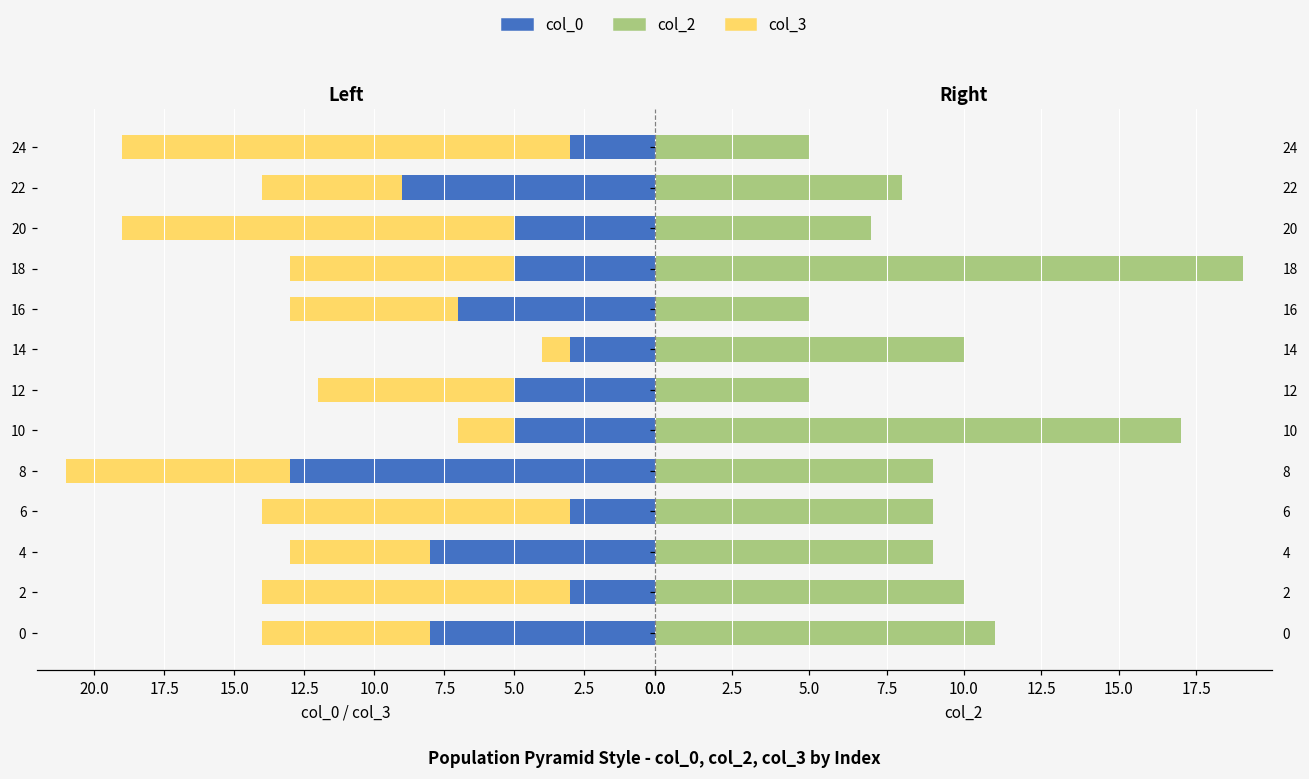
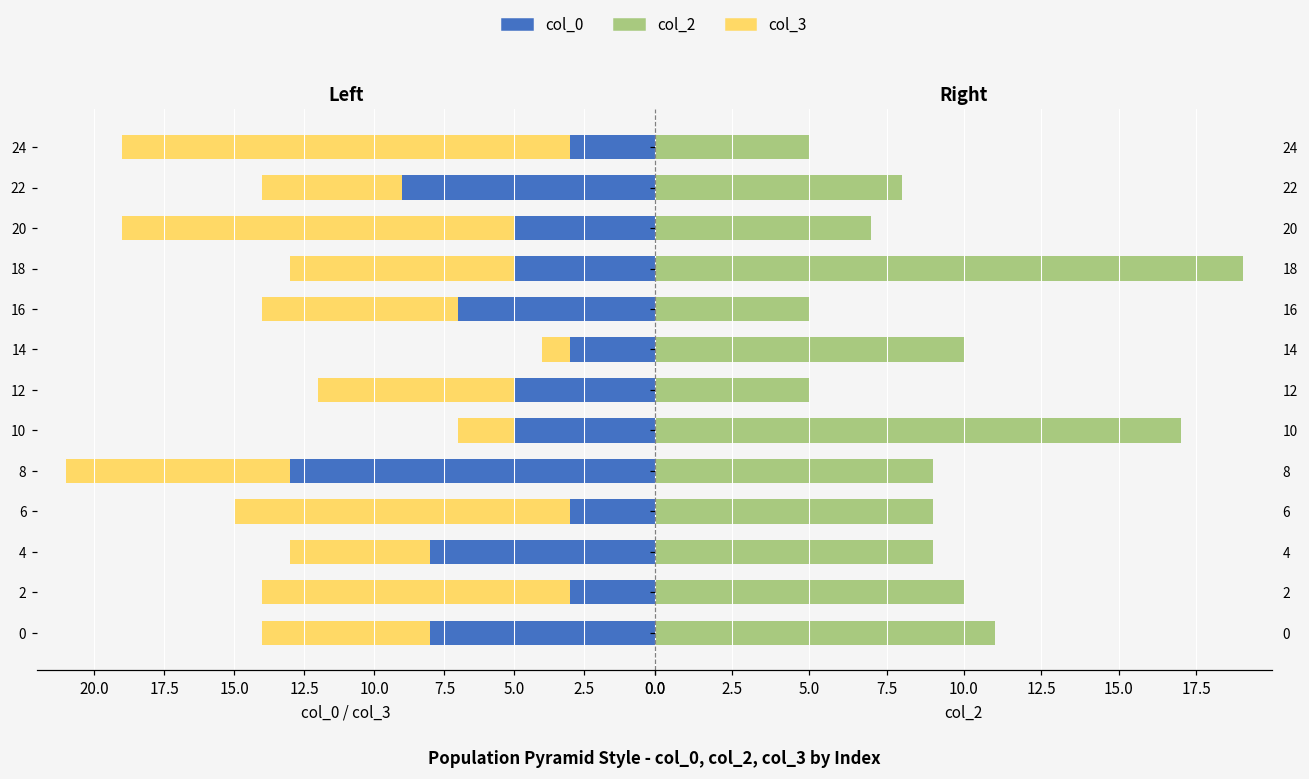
  {
    "Left": {
      "col_0": {
        "24": 3,
        "22": 9,
        "20": 5,
        "18": 5,
        "16": 7,
        "14": 3,
        "12": 5,
        "10": 5,
        "8": 13,
        "6": 3,
        "4": 8,
        "2": 3,
        "0": 8
      },
      "col_3": {
        "24": 16,
        "22": 5,
        "20": 14,
        "18": 8,
-       "16": 6,
+       "16": 7,
        "14": 1,
        "12": 7,
        "10": 2,
        "8": 8,
-       "6": 11,
+       "6": 12,
        "4": 5,
        "2": 11,
        "0": 6
      }
    },
    "Right": {
      "24": 5.0,
      "22": 8.0,
      "20": 7.0,
      "18": 19.0,
      "16": 5.0,
      "14": 10.0,
      "12": 5.0,
      "10": 17.0,
      "8": 9.0,
      "6": 9.0,
      "4": 9.0,
      "2": 10.0,
      "0": 11.0
    }
  }
